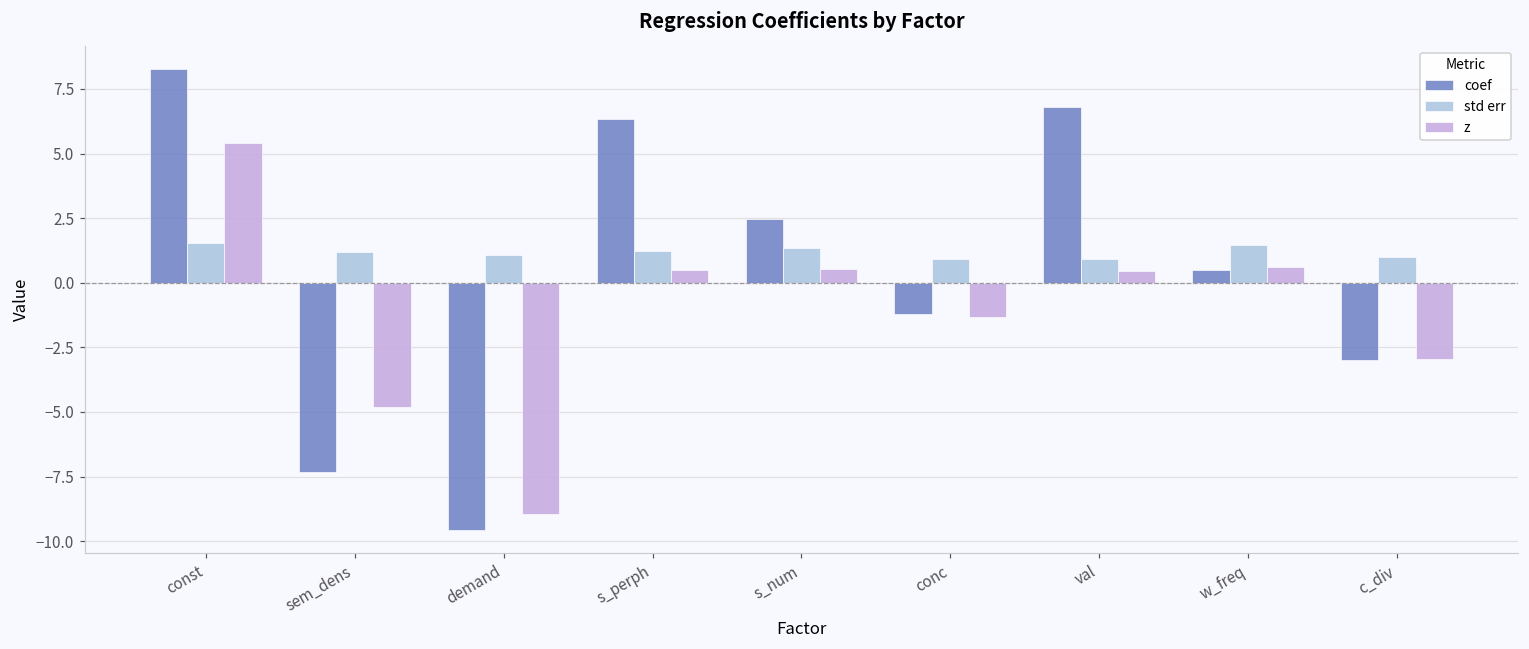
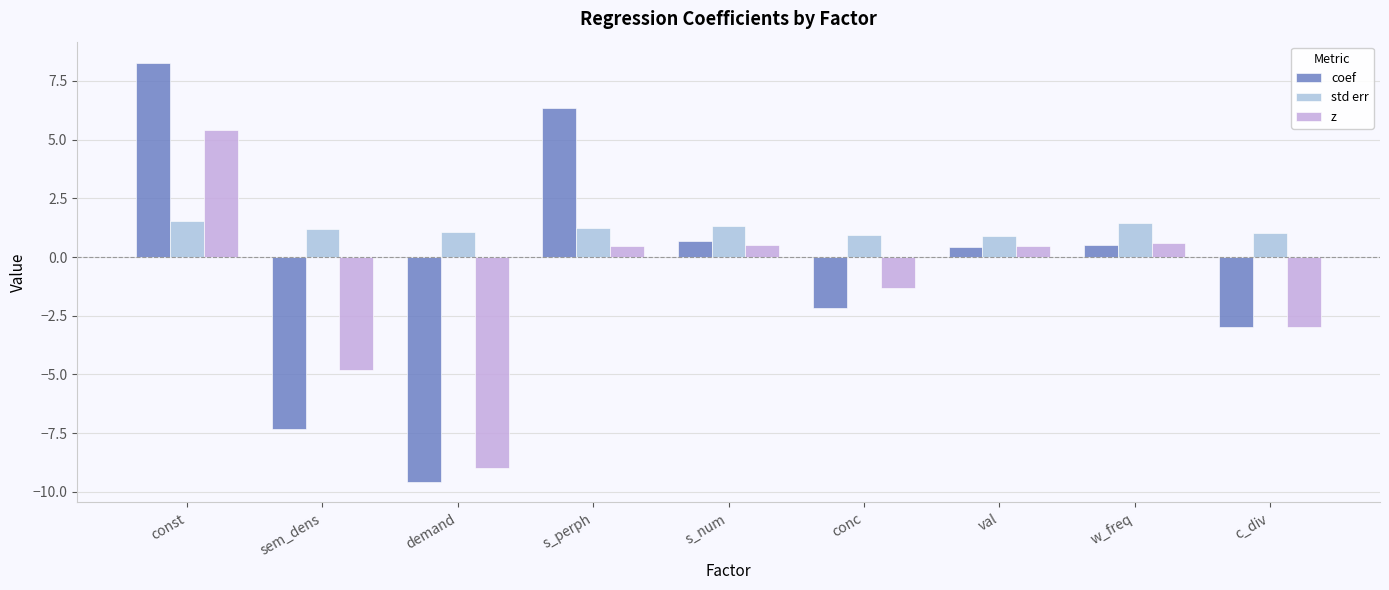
  {
    "coef": {
      "const": 8.3,
      "sem_dens": -7.3,
      "demand": -9.6,
      "s_perph": 6.3,
-     "s_num": 2.5,
-     "conc": -1.2,
-     "val": 6.8,
+     "s_num": 0.7,
+     "conc": -2.2,
+     "val": 0.4,
      "w_freq": 0.5,
      "c_div": -3.0
    }
  }
